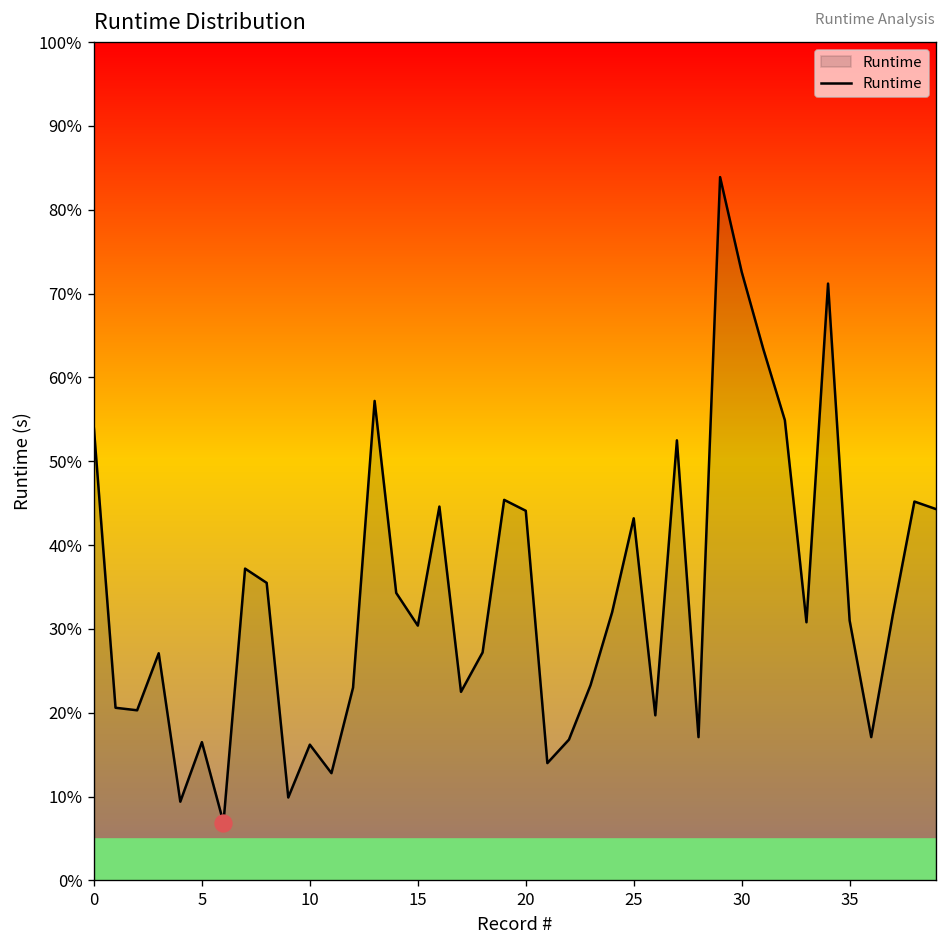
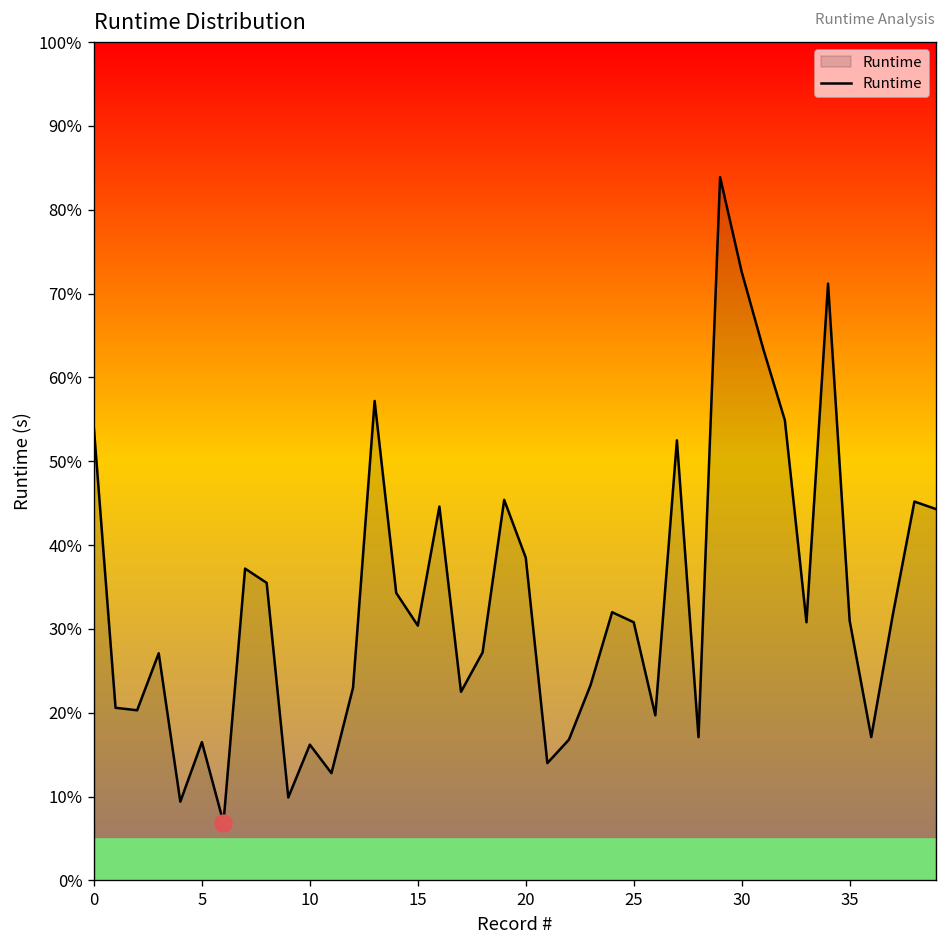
  {
    "Runtime": {
      "0": "54%",
      "5": "17%",
      "10": "16%",
      "15": "30%",
-     "20": "44%",
-     "25": "43%",
+     "20": "39%",
+     "25": "31%",
      "30": "73%",
      "35": "31%"
    }
  }
